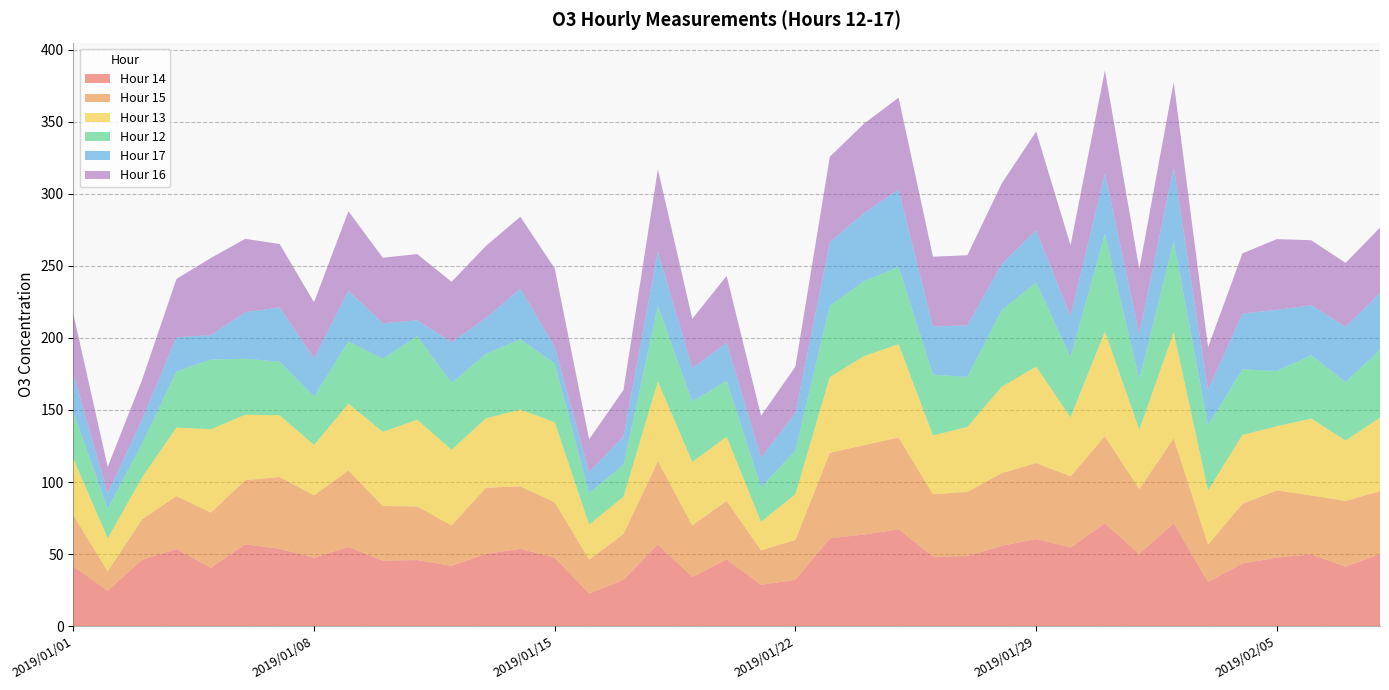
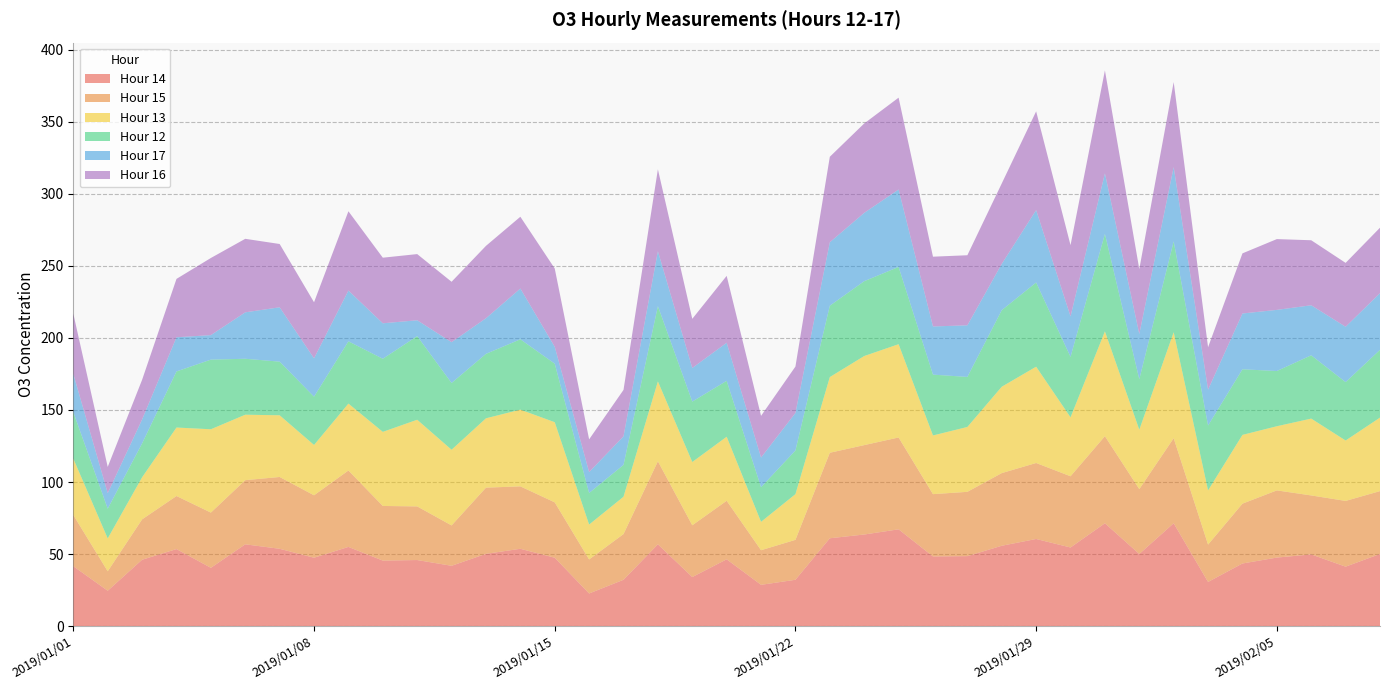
  {
    "Hour 12": {
      "2019/01/01": 32,
      "2019/01/08": 34,
      "2019/01/15": 41,
      "2019/01/22": 30,
      "2019/01/29": 58,
      "2019/02/05": 38
    },
    "Hour 17": {
      "2019/01/01": 26,
      "2019/01/08": 27,
      "2019/01/15": 12,
      "2019/01/22": 26,
-     "2019/01/29": 36,
+     "2019/01/29": 50,
      "2019/02/05": 42
    },
    "Hour 16": {
      "2019/01/01": 42,
      "2019/01/08": 39,
      "2019/01/15": 54,
      "2019/01/22": 32,
      "2019/01/29": 69,
      "2019/02/05": 49
    }
  }
